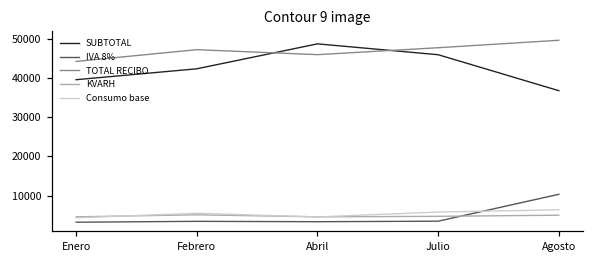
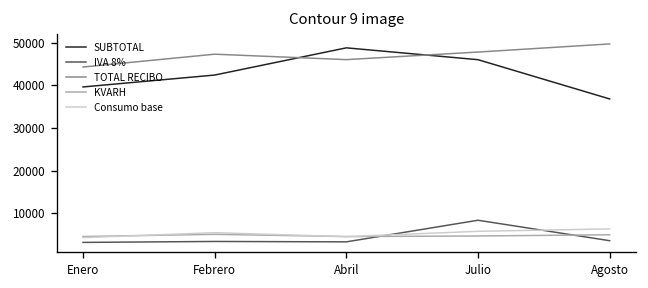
  {
    "SUBTOTAL": {
      "Enero": 40000,
      "Febrero": 42000,
      "Abril": 49000,
      "Julio": 46000,
      "Agosto": 37000
    },
    "IVA 8%": {
      "Enero": 3000,
      "Febrero": 3000,
      "Abril": 3000,
-     "Julio": 3000,
-     "Agosto": 10000
+     "Julio": 8000,
+     "Agosto": 4000
    }
  }
